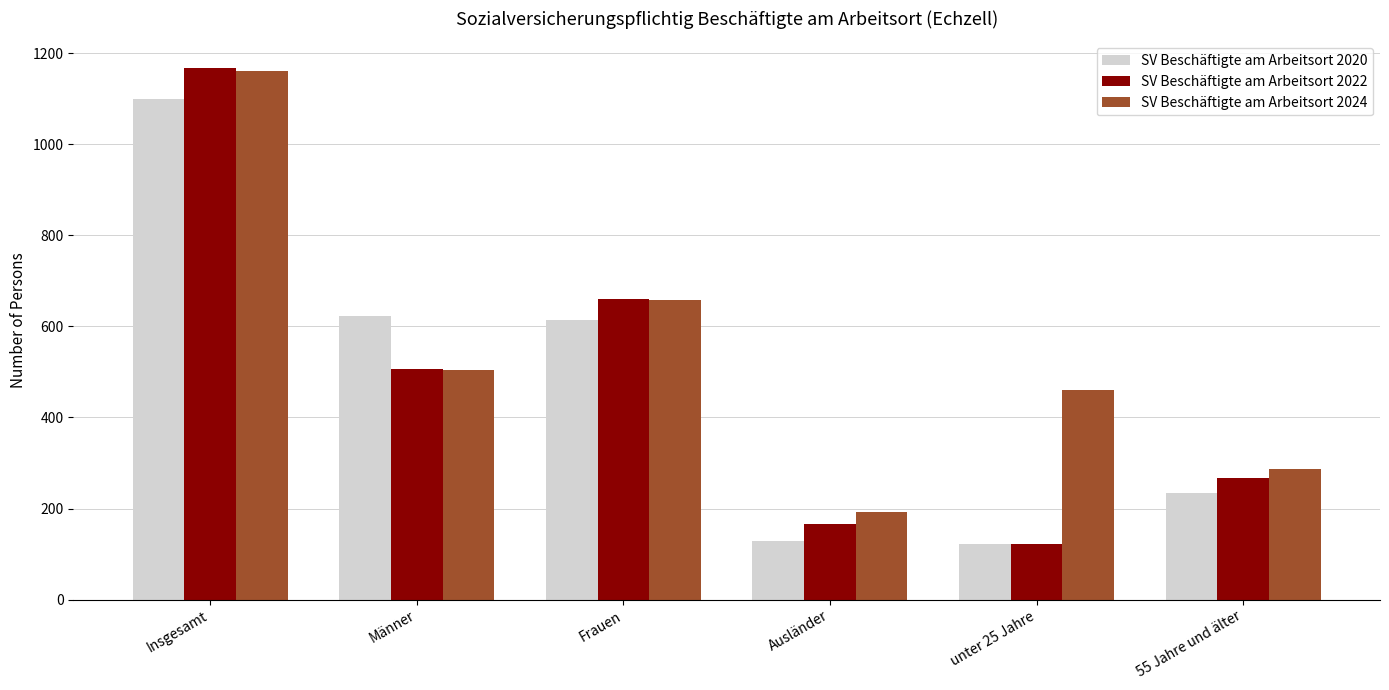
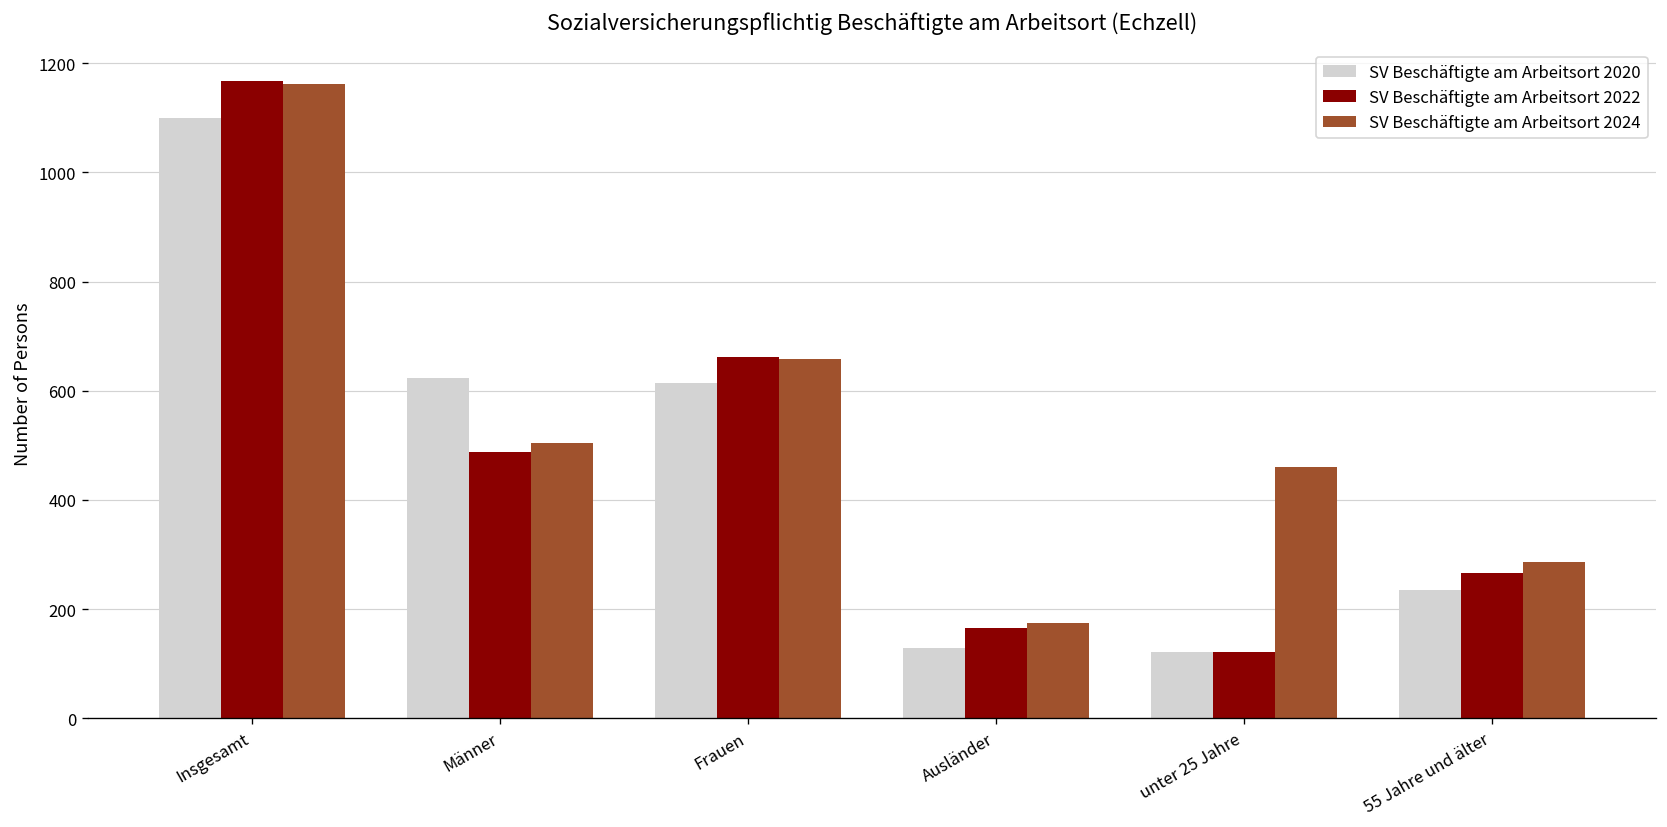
  {
    "SV Beschäftigte am Arbeitsort 2020": {
      "Insgesamt": 1100,
      "Männer": 620,
      "Frauen": 620,
      "Ausländer": 130,
      "unter 25 Jahre": 120,
      "55 Jahre und älter": 240
    },
    "SV Beschäftigte am Arbeitsort 2022": {
      "Insgesamt": 1170,
-     "Männer": 510,
+     "Männer": 490,
      "Frauen": 660,
      "Ausländer": 170,
      "unter 25 Jahre": 120,
      "55 Jahre und älter": 270
    },
    "SV Beschäftigte am Arbeitsort 2024": {
      "Insgesamt": 1160,
      "Männer": 500,
      "Frauen": 660,
-     "Ausländer": 190,
+     "Ausländer": 170,
      "unter 25 Jahre": 460,
      "55 Jahre und älter": 290
    }
  }
